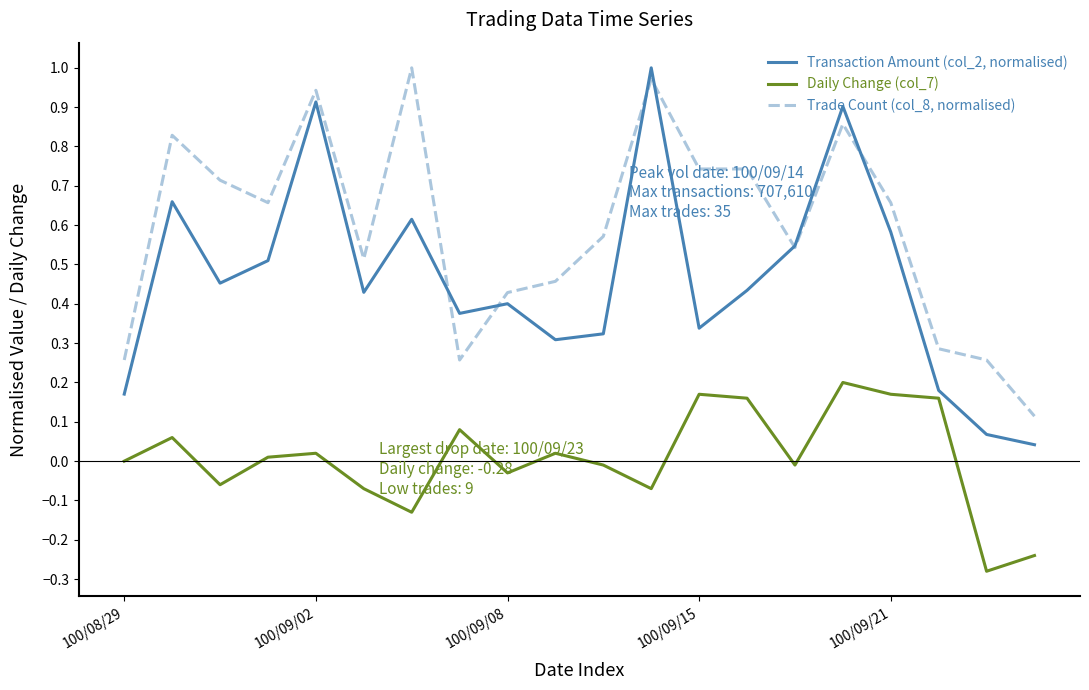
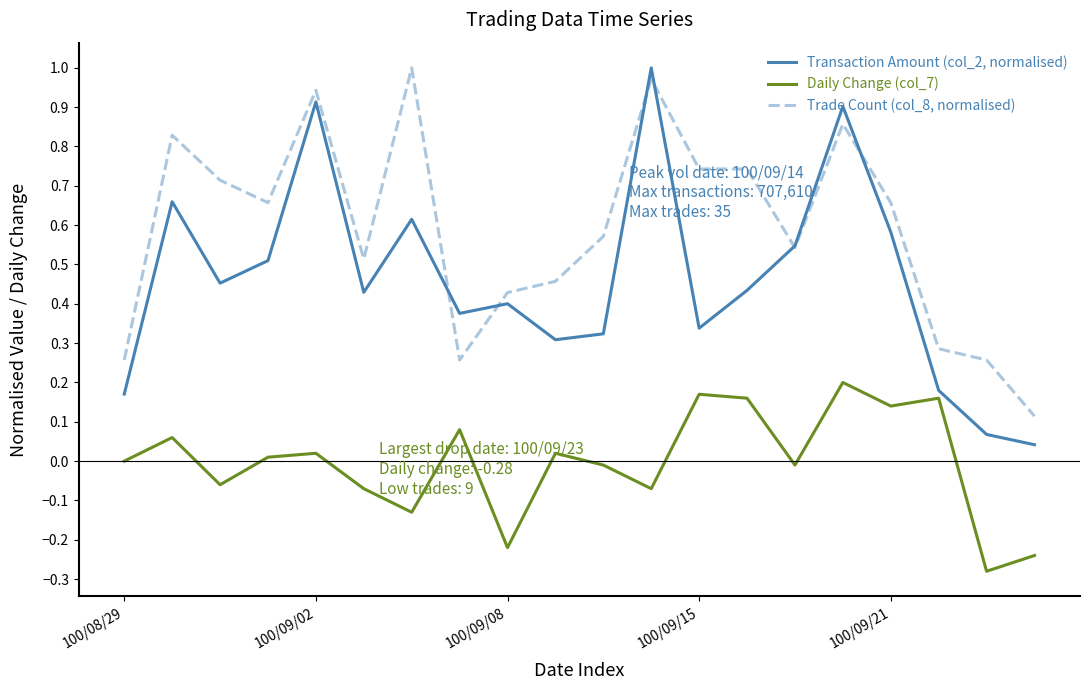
  {
    "Daily Change (col_7)": {
      "100/08/29": 0.00,
      "100/09/02": 0.02,
-     "100/09/08": -0.03,
+     "100/09/08": -0.22,
      "100/09/15": 0.17,
-     "100/09/21": 0.17
+     "100/09/21": 0.14
    }
  }
